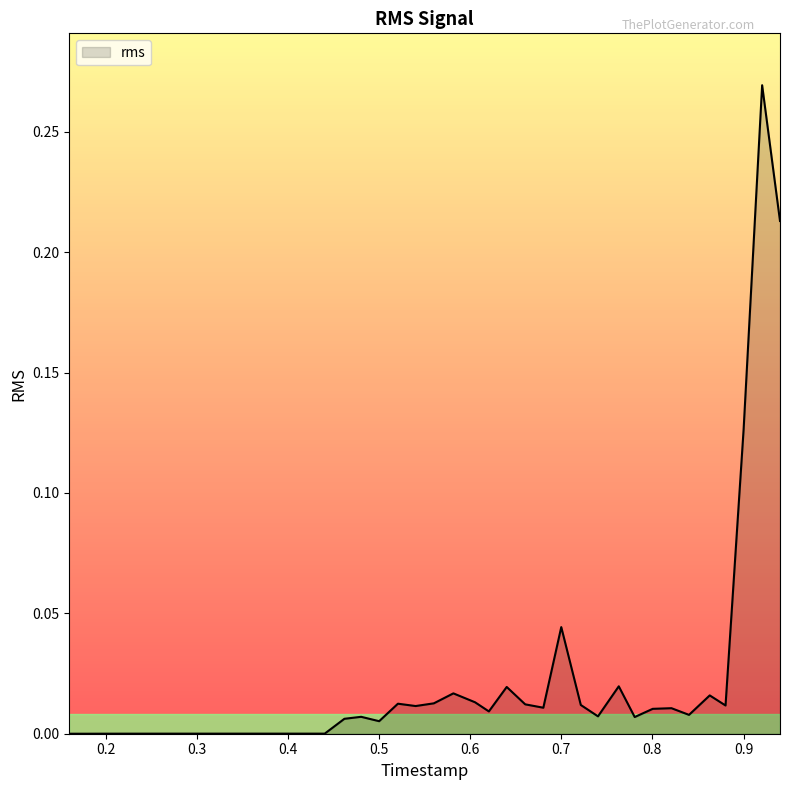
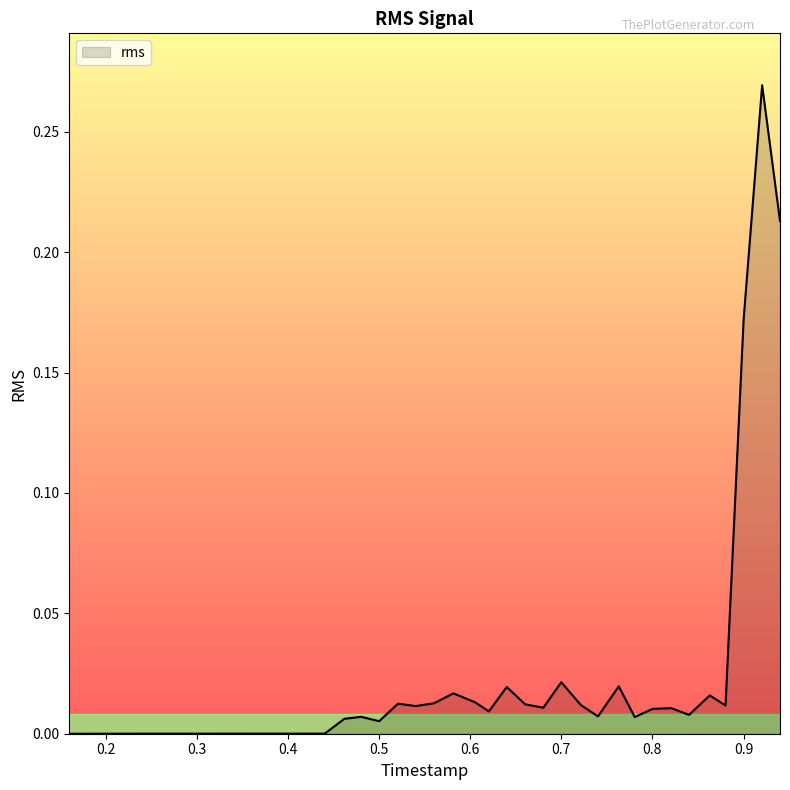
  {
-   "0.7": 0.044,
-   "0.9": 0.126
+   "0.7": 0.021,
+   "0.9": 0.172
  }
